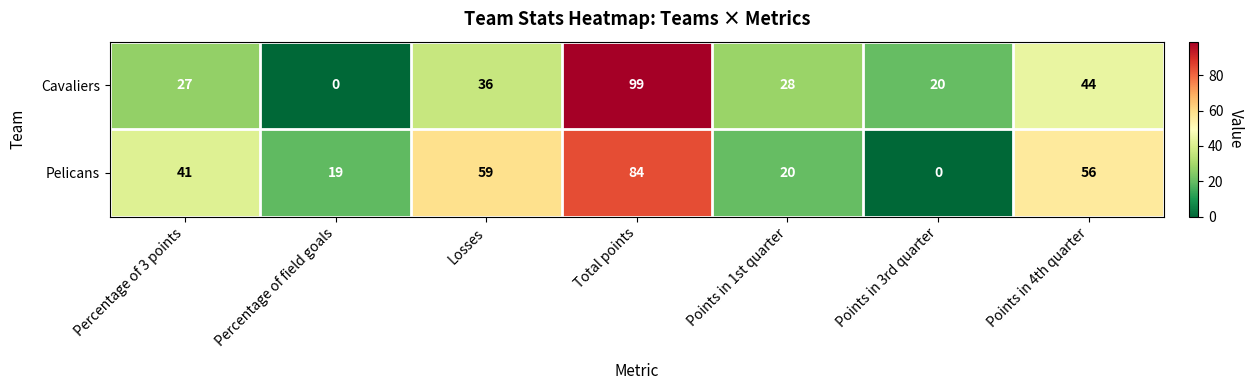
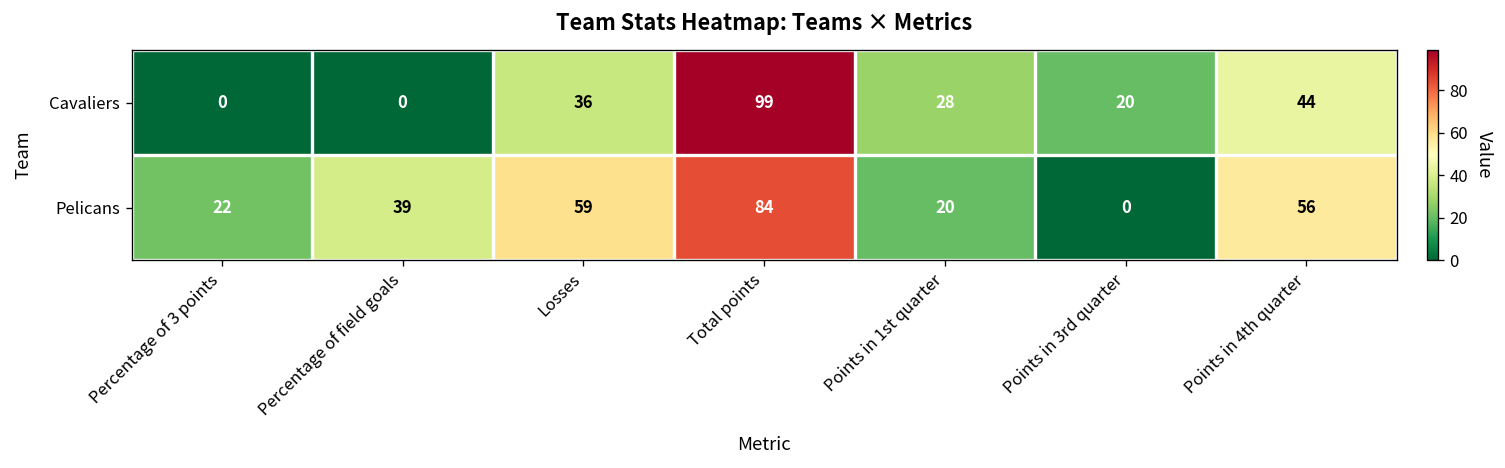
  {
    "Cavaliers": {
-     "Percentage of 3 points": 27,
+     "Percentage of 3 points": 0,
      "Percentage of field goals": 0,
      "Losses": 36,
      "Total points": 99,
      "Points in 1st quarter": 28,
      "Points in 3rd quarter": 20,
      "Points in 4th quarter": 44
    },
    "Pelicans": {
-     "Percentage of 3 points": 41,
-     "Percentage of field goals": 19,
+     "Percentage of 3 points": 22,
+     "Percentage of field goals": 39,
      "Losses": 59,
      "Total points": 84,
      "Points in 1st quarter": 20,
      "Points in 3rd quarter": 0,
      "Points in 4th quarter": 56
    }
  }
